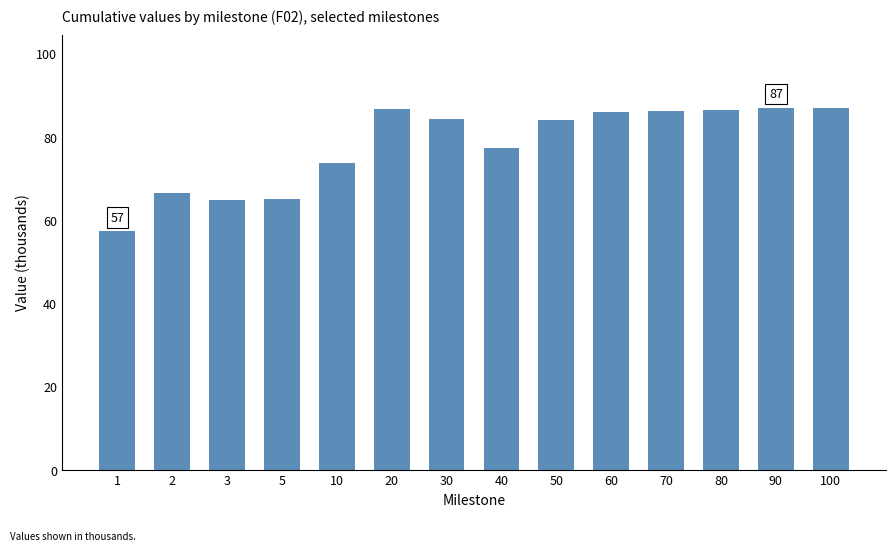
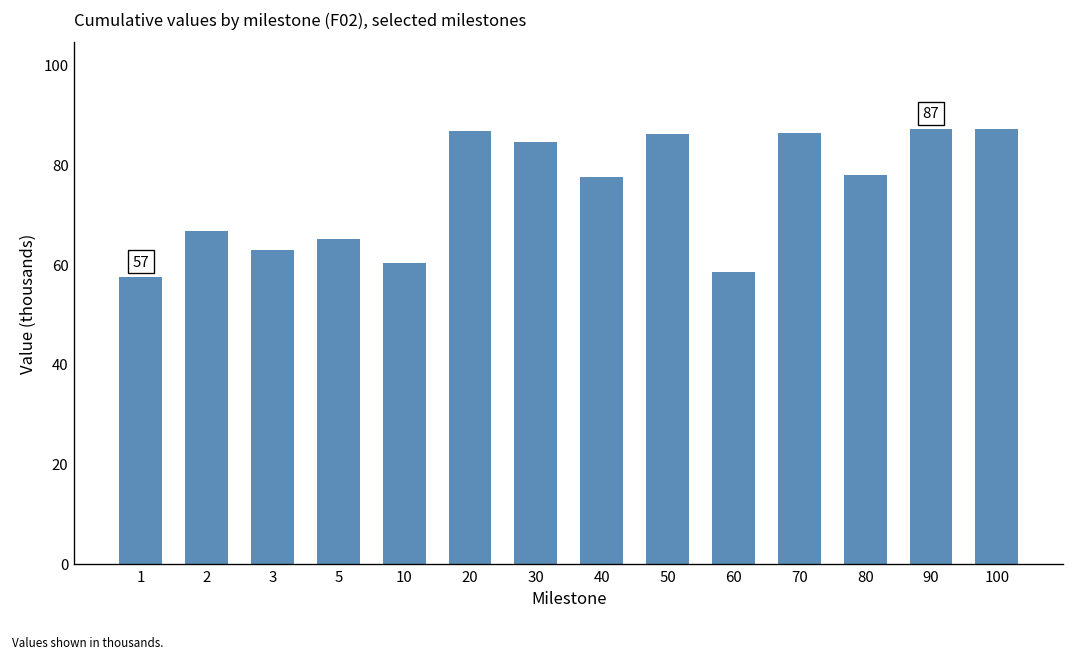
  {
    "2": 67,
-   "3": 65,
+   "3": 63,
    "5": 65,
-   "10": 74,
+   "10": 60,
    "20": 87,
    "30": 84,
    "40": 77,
-   "50": 84,
-   "60": 86,
+   "50": 86,
+   "60": 58,
    "70": 86,
-   "80": 87,
+   "80": 78,
    "100": 87
  }
